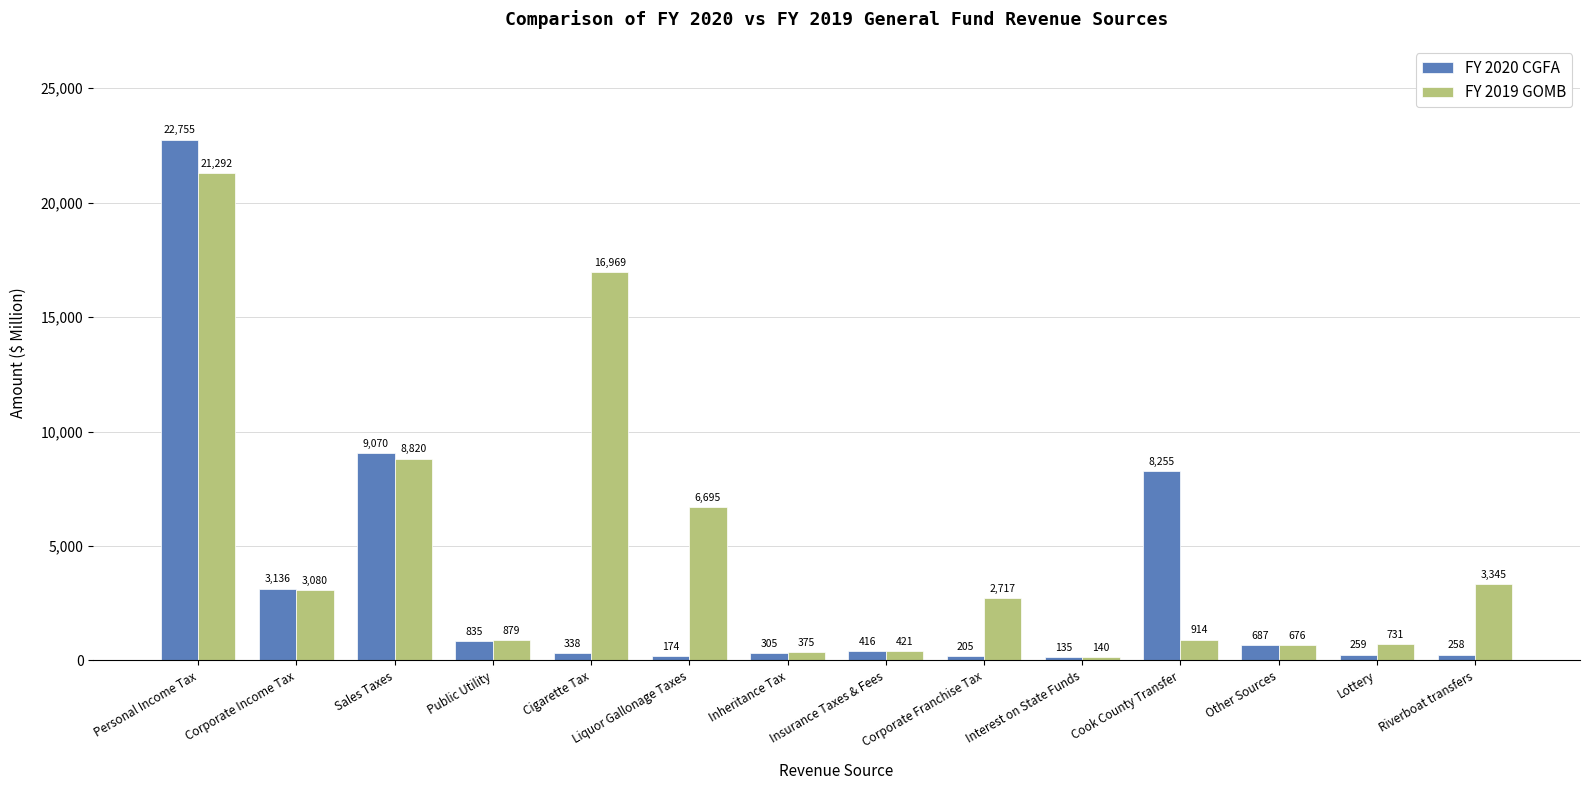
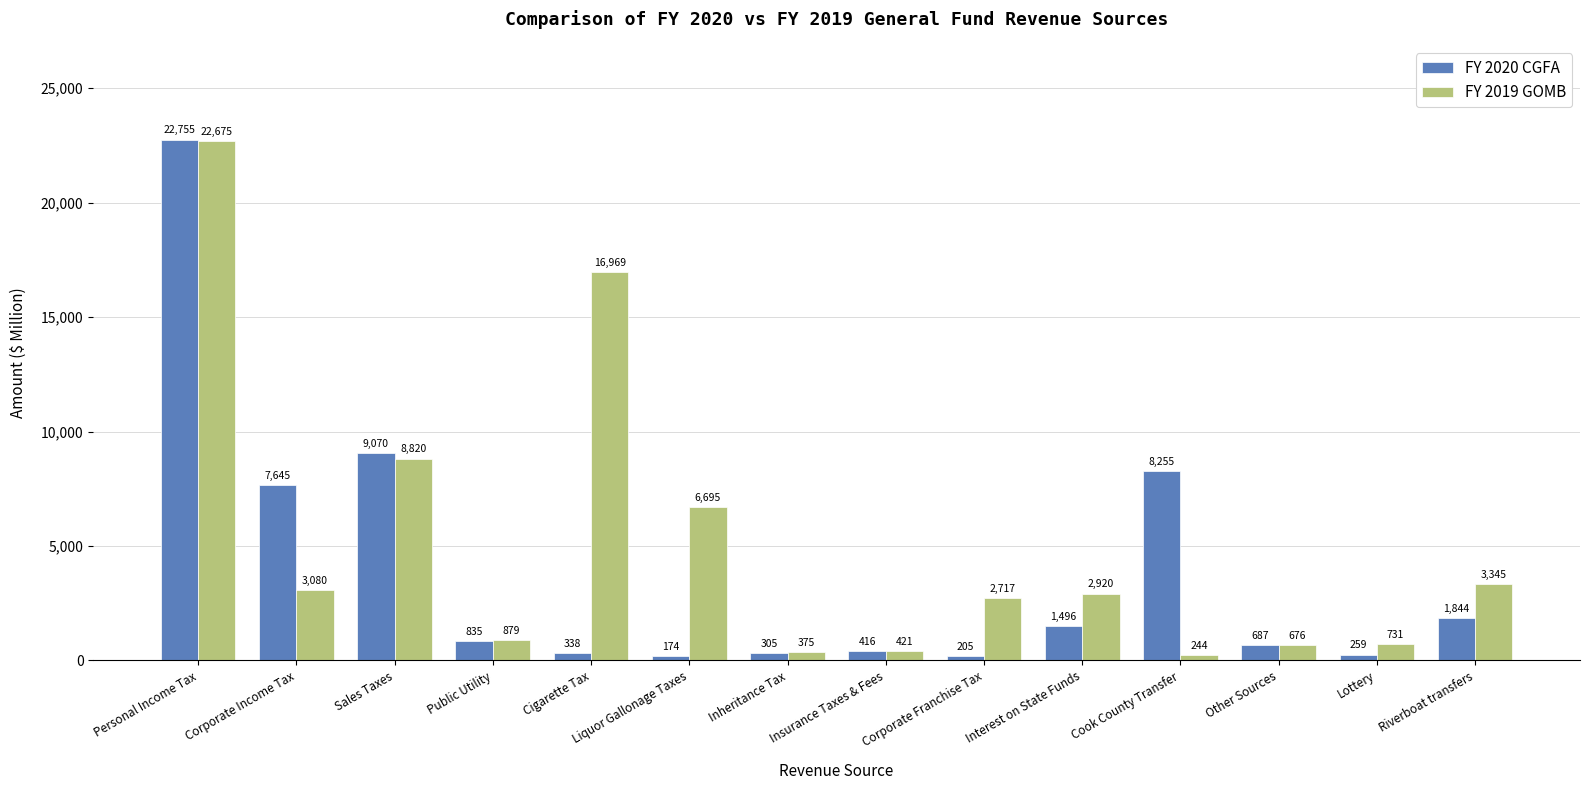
  {
    "FY 2020 CGFA": {
      "Personal Income Tax": "22,755",
-     "Corporate Income Tax": "3,136",
+     "Corporate Income Tax": "7,645",
      "Sales Taxes": "9,070",
      "Public Utility": "835",
      "Cigarette Tax": "338",
      "Liquor Gallonage Taxes": "174",
      "Inheritance Tax": "305",
      "Insurance Taxes & Fees": "416",
      "Corporate Franchise Tax": "205",
-     "Interest on State Funds": "135",
+     "Interest on State Funds": "1,496",
      "Cook County Transfer": "8,255",
      "Other Sources": "687",
      "Lottery": "259",
-     "Riverboat transfers": "258"
+     "Riverboat transfers": "1,844"
    },
    "FY 2019 GOMB": {
-     "Personal Income Tax": "21,292",
+     "Personal Income Tax": "22,675",
      "Corporate Income Tax": "3,080",
      "Sales Taxes": "8,820",
      "Public Utility": "879",
      "Cigarette Tax": "16,969",
      "Liquor Gallonage Taxes": "6,695",
      "Inheritance Tax": "375",
      "Insurance Taxes & Fees": "421",
      "Corporate Franchise Tax": "2,717",
-     "Interest on State Funds": "140",
-     "Cook County Transfer": "914",
+     "Interest on State Funds": "2,920",
+     "Cook County Transfer": "244",
      "Other Sources": "676",
      "Lottery": "731",
      "Riverboat transfers": "3,345"
    }
  }
